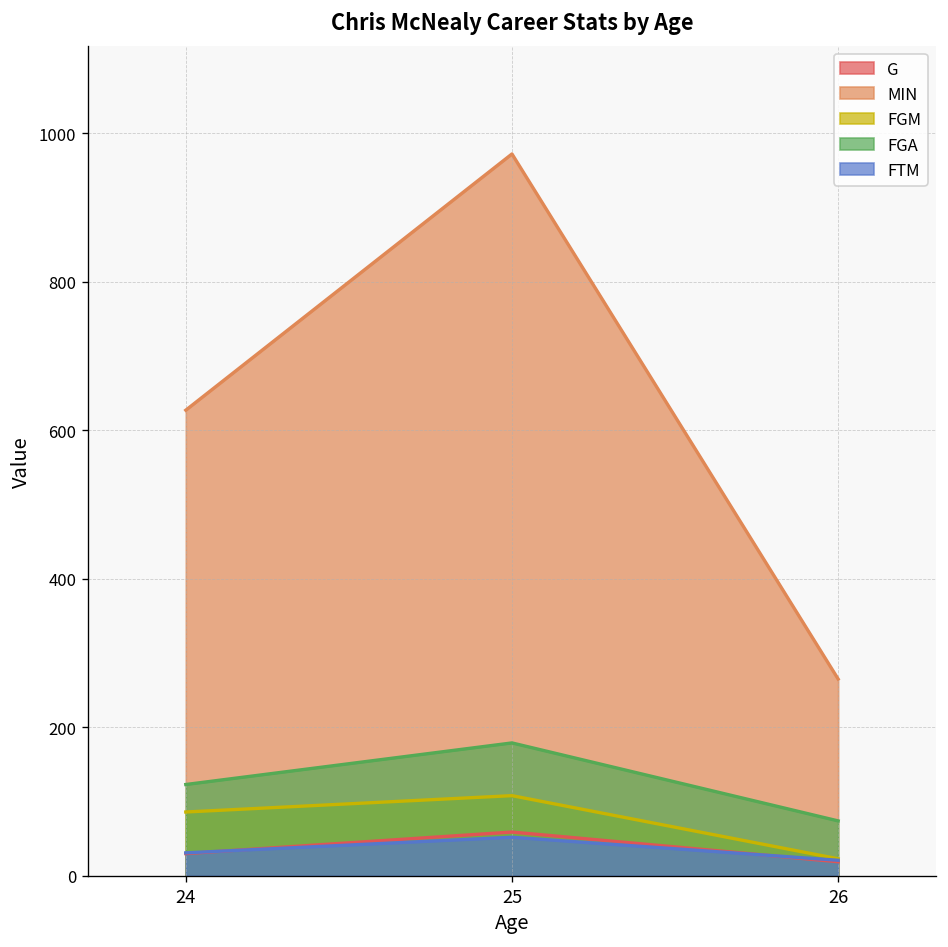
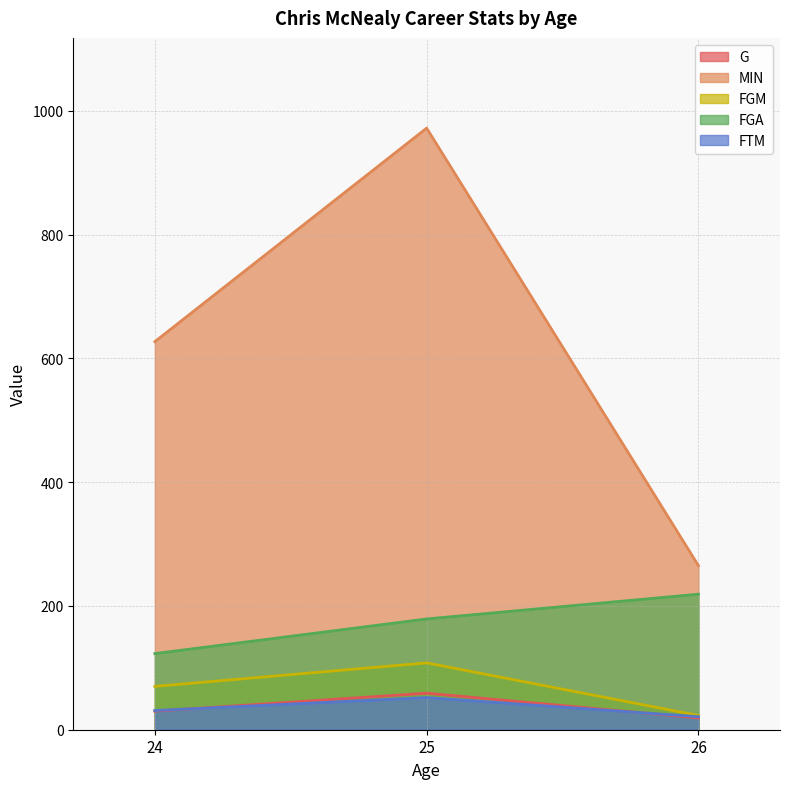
  {
    "FGM": {
-     "24": 90,
+     "24": 70,
      "25": 110
    },
    "FGA": {
      "24": 120,
      "25": 180,
-     "26": 70
+     "26": 220
    },
    "FTM": {
      "25": 50
    }
  }
